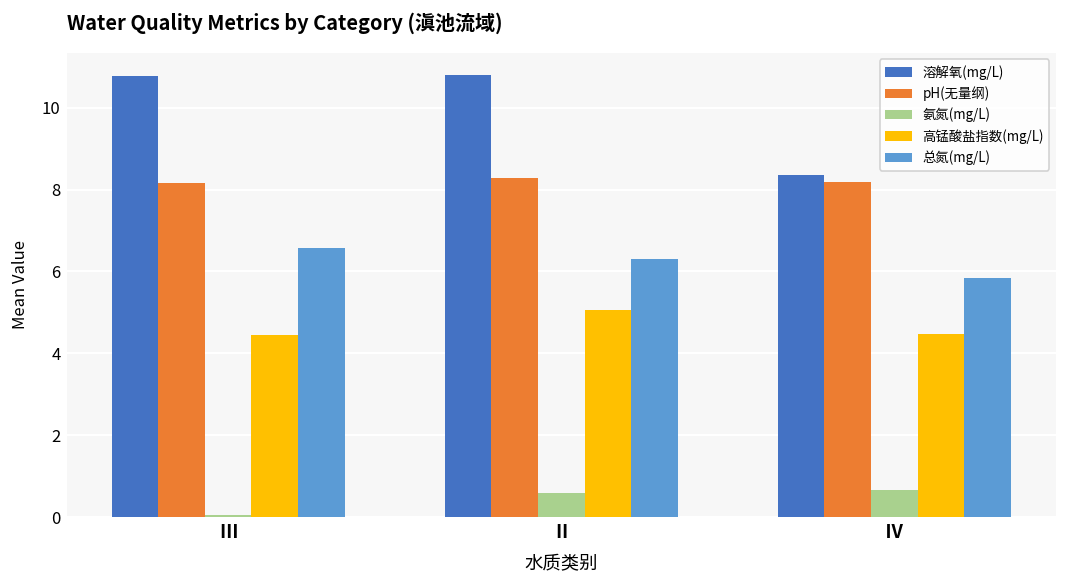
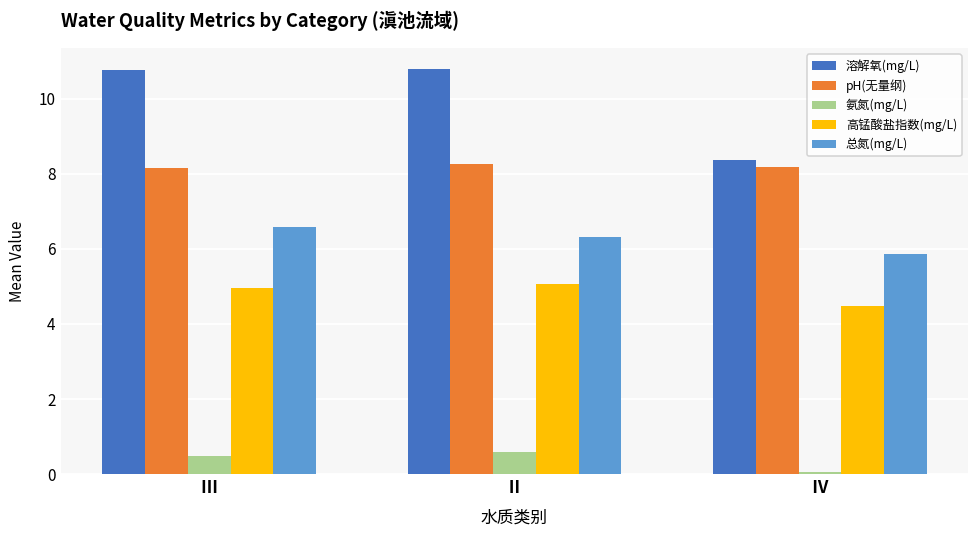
  {
    "pH(无量纲)": {
      "Ⅲ": 8.2,
      "Ⅱ": 8.3,
      "Ⅳ": 8.2
    },
    "氨氮(mg/L)": {
-     "Ⅲ": 0.1,
+     "Ⅲ": 0.5,
      "Ⅱ": 0.6,
-     "Ⅳ": 0.7
+     "Ⅳ": 0.1
    },
    "高锰酸盐指数(mg/L)": {
-     "Ⅲ": 4.4,
+     "Ⅲ": 5.0,
      "Ⅱ": 5.1,
      "Ⅳ": 4.5
    }
  }
